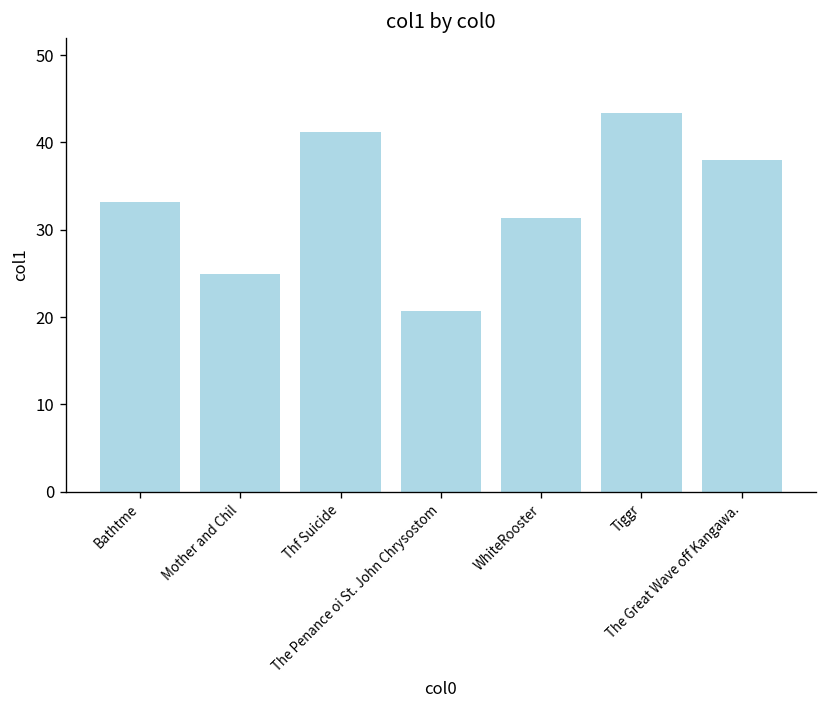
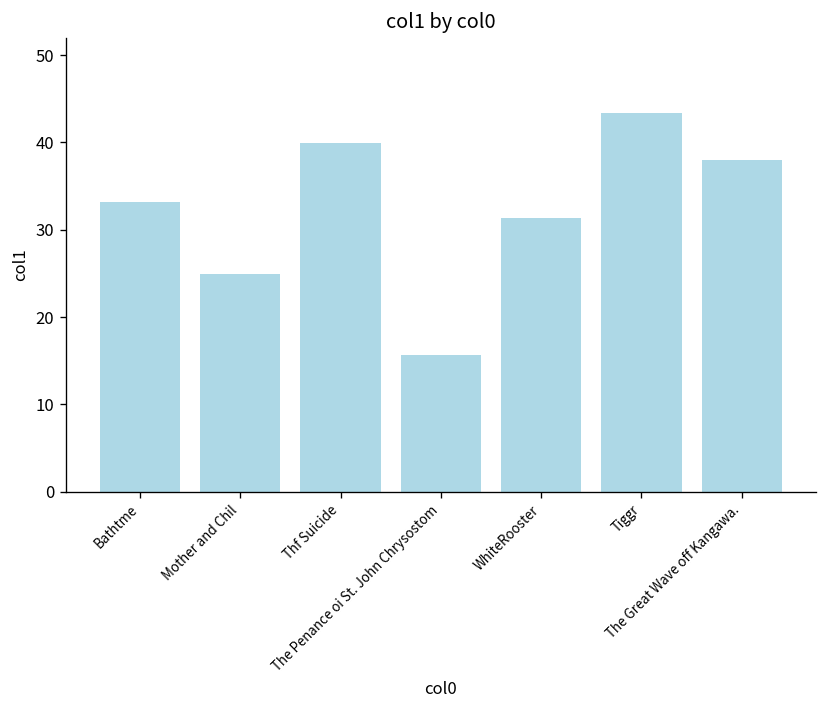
  {
    "Bathtme": 33,
    "Mother and Chil": 25,
-   "Thf Suicide": 41,
-   "The Penance oi St. John Chrysostom": 21,
+   "Thf Suicide": 40,
+   "The Penance oi St. John Chrysostom": 16,
    "WhiteRooster": 31,
    "Tiggr": 43,
    "The Great Wave off Kangawa.": 38
  }
